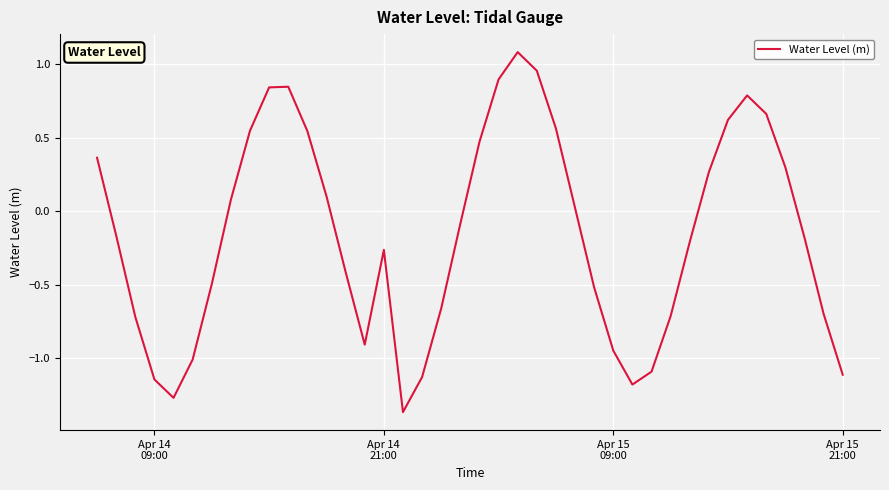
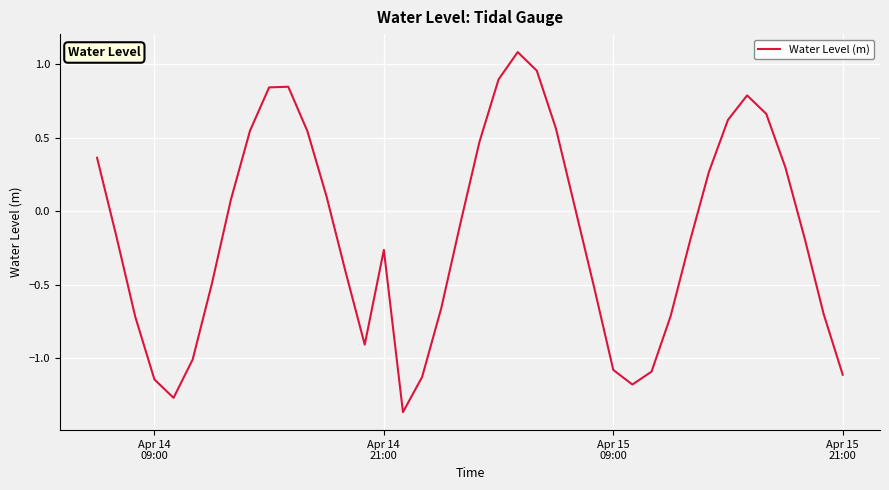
  {
    "Apr 14 09:00": -1.14,
    "Apr 14 21:00": -0.26,
-   "Apr 15 09:00": -0.95,
+   "Apr 15 09:00": -1.08,
    "Apr 15 21:00": -1.11
  }
